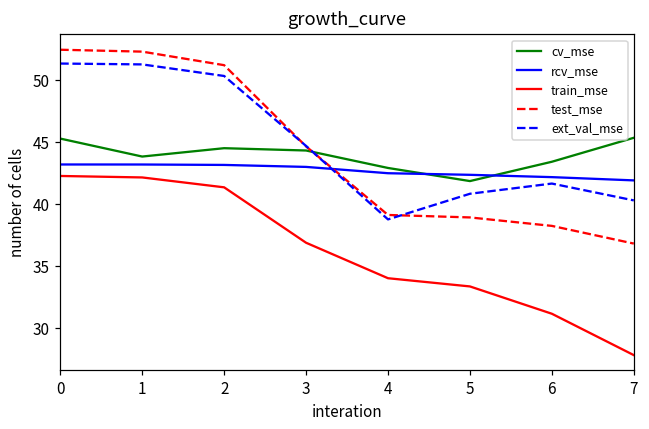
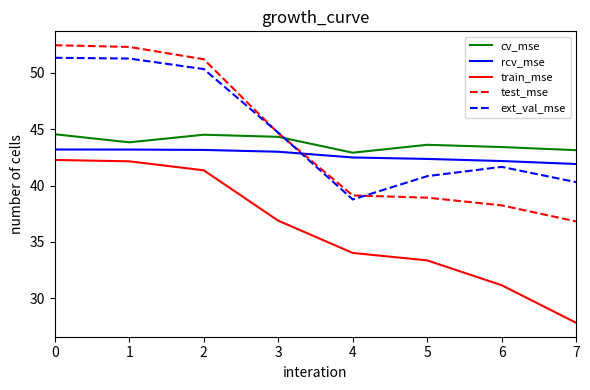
  {
    "cv_mse": {
-     "0": 45.3,
+     "0": 44.5,
      "1": 43.8,
      "2": 44.5,
      "3": 44.3,
      "4": 42.9,
-     "5": 41.9,
+     "5": 43.6,
      "6": 43.4,
-     "7": 45.3
+     "7": 43.1
    }
  }
